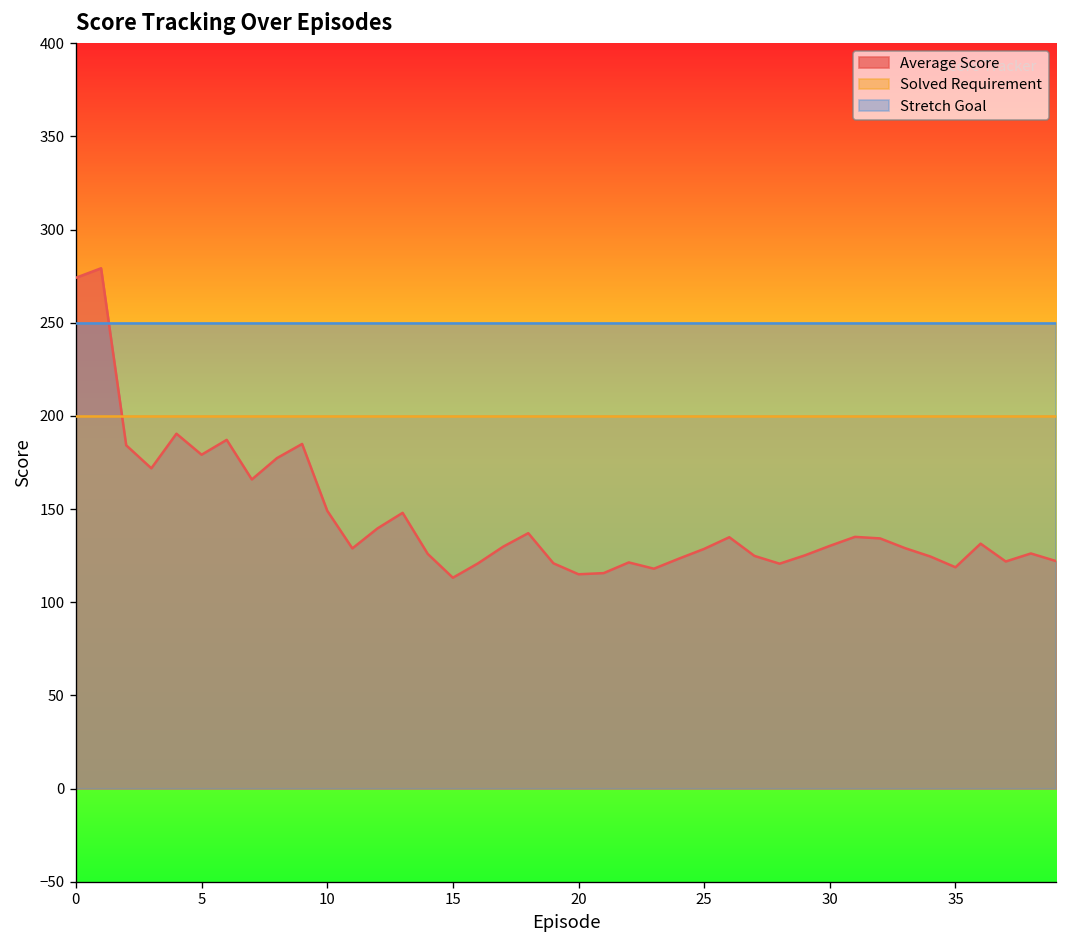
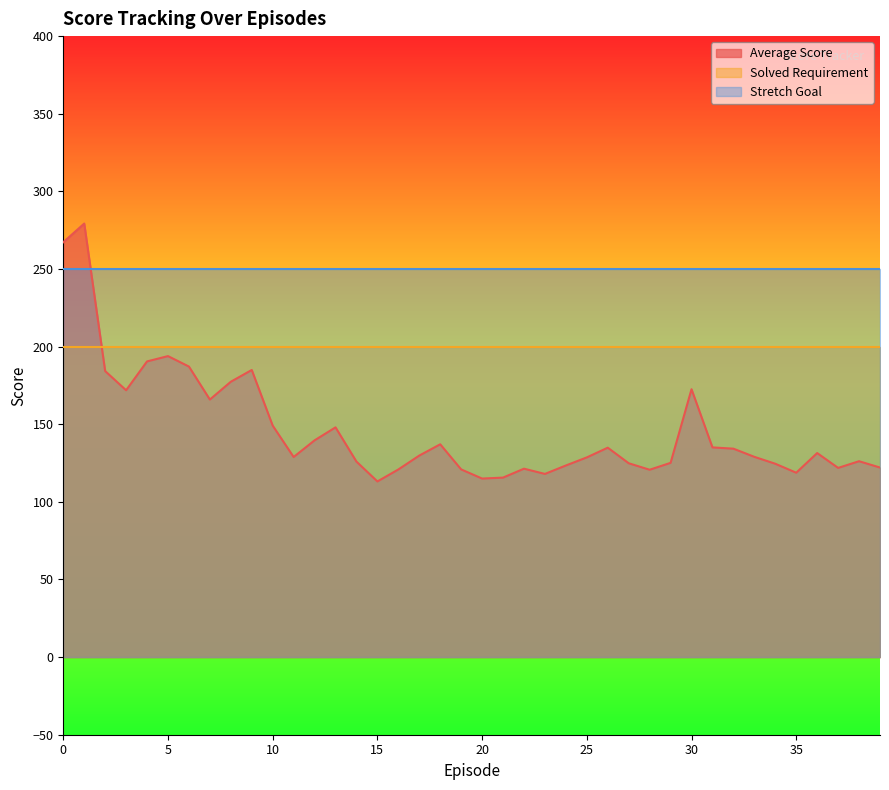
  {
    "Average Score": {
-     "0": 274,
-     "5": 179,
+     "0": 267,
+     "5": 194,
      "10": 149,
      "15": 113,
      "20": 115,
      "25": 129,
-     "30": 130,
+     "30": 173,
      "35": 119
    },
    "Solved Requirement": {
      "0": 200,
      "5": 200,
      "10": 200,
      "15": 200,
      "20": 200,
      "25": 200,
      "30": 200,
      "35": 200
    },
    "Stretch Goal": {
      "0": 250,
      "5": 250,
      "10": 250,
      "15": 250,
      "20": 250,
      "25": 250,
      "30": 250,
      "35": 250
    }
  }
